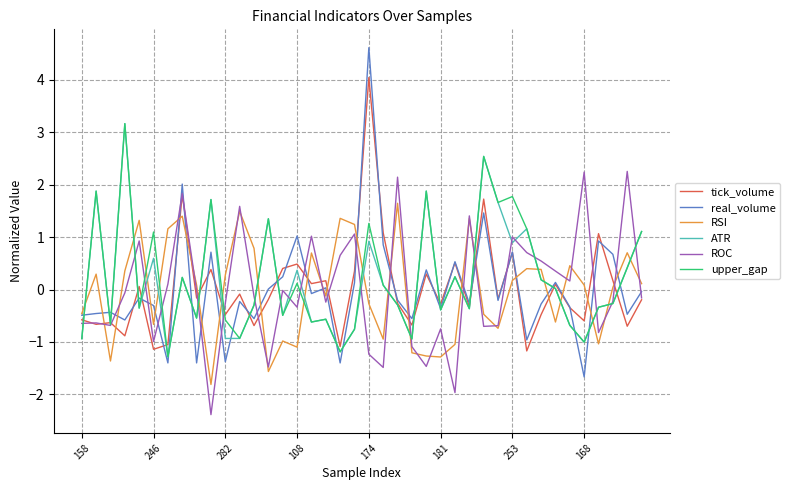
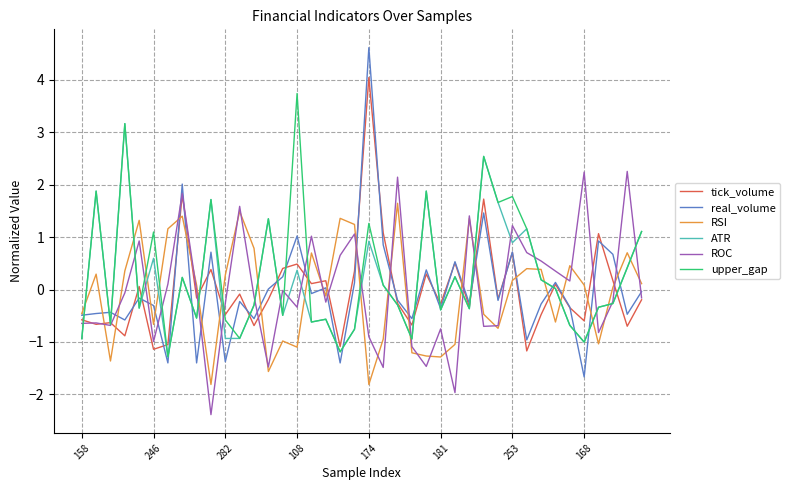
  {
    "tick_volume": {
      "158": -0.6,
      "246": -1.1,
      "282": -0.5,
      "108": 0.5,
      "174": 4.0,
      "181": -0.3,
      "168": -0.6
    },
    "real_volume": {
      "246": -0.3,
      "282": -1.4,
      "108": 1.0,
      "174": 4.6,
      "168": -1.7
    },
    "RSI": {
      "246": -0.7,
      "282": 0.3,
      "108": -1.1,
-     "174": -0.3,
+     "174": -1.8,
      "181": -1.3,
      "253": 0.2,
      "168": 0.1
    },
    "ATR": {
      "246": 0.6,
      "282": -0.9,
      "108": 0.4,
      "174": 0.9,
      "253": 0.9
    },
    "ROC": {
      "158": -0.6,
      "246": -1.0,
      "282": -0.3,
      "108": -0.3,
-     "174": -1.2,
+     "174": -0.9,
      "181": -0.8,
-     "253": 1.0,
+     "253": 1.2,
      "168": 2.2
    },
    "upper_gap": {
      "246": 1.1,
      "282": -0.6,
-     "108": 0.1,
+     "108": 3.7,
      "174": 1.3,
      "253": 1.8
    }
  }
